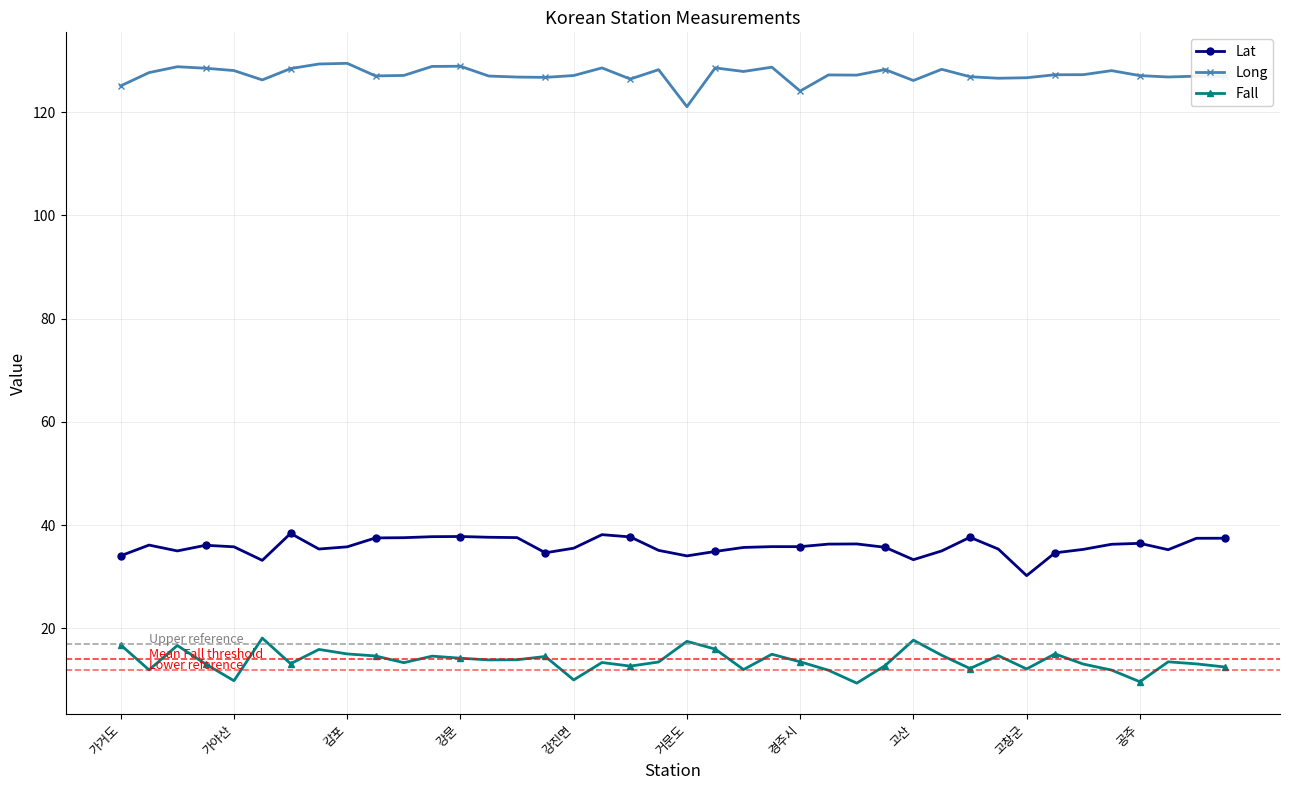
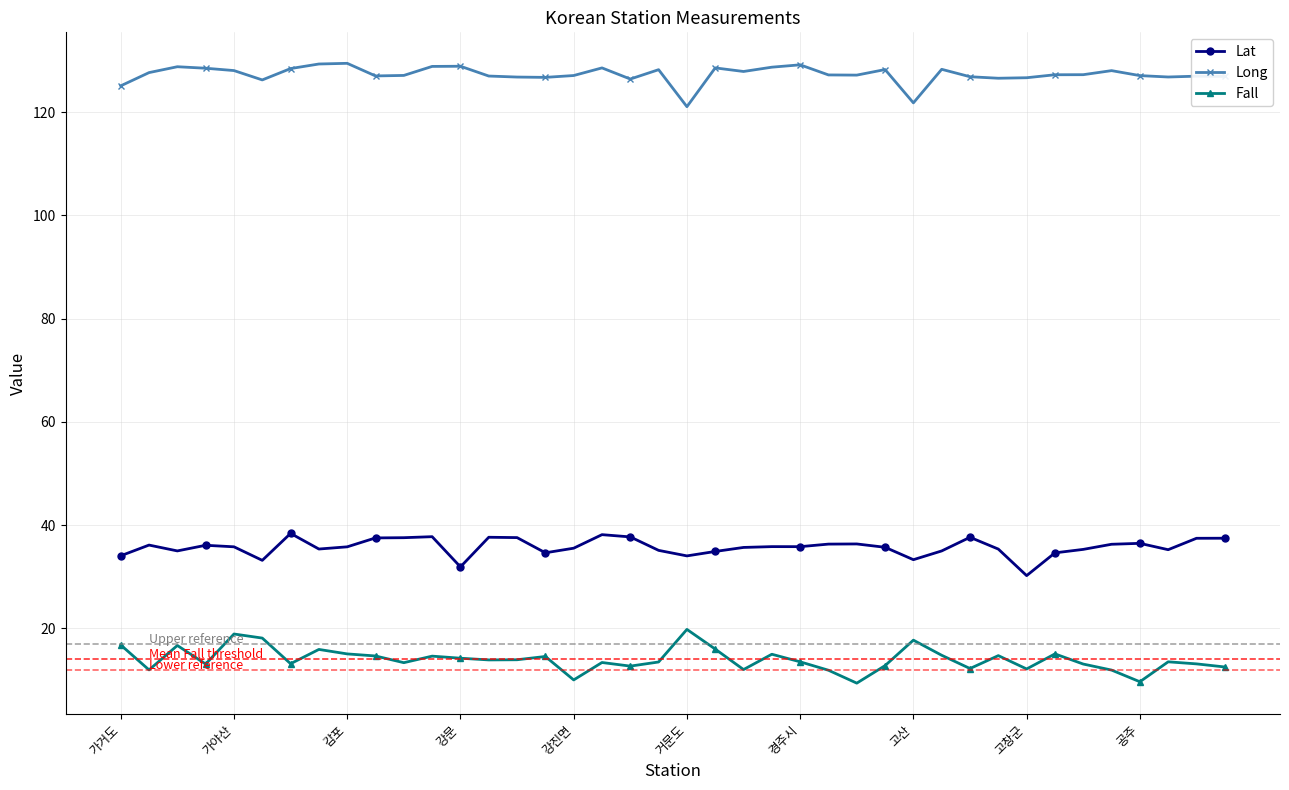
  {
    "Lat": {
      "가거도": 34,
      "가야산": 36,
      "감포": 36,
-     "강문": 38,
+     "강문": 32,
      "강진면": 36,
      "거문도": 34,
      "경주시": 36,
      "고산": 33,
      "고창군": 30,
      "공주": 36
    },
    "Long": {
      "가거도": 125,
      "가야산": 128,
      "감포": 129,
      "강문": 129,
      "강진면": 127,
      "거문도": 121,
-     "경주시": 124,
-     "고산": 126,
+     "경주시": 129,
+     "고산": 122,
      "고창군": 127,
      "공주": 127
    },
    "Fall": {
      "가거도": 17,
-     "가야산": 10,
+     "가야산": 19,
      "감포": 15,
      "강문": 14,
      "강진면": 10,
-     "거문도": 17,
+     "거문도": 20,
      "경주시": 14,
      "고산": 18,
      "고창군": 12,
      "공주": 10
    }
  }
